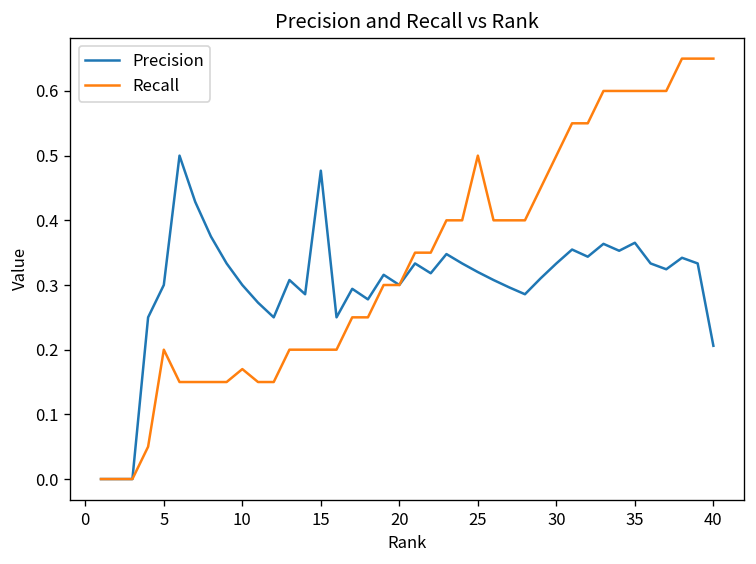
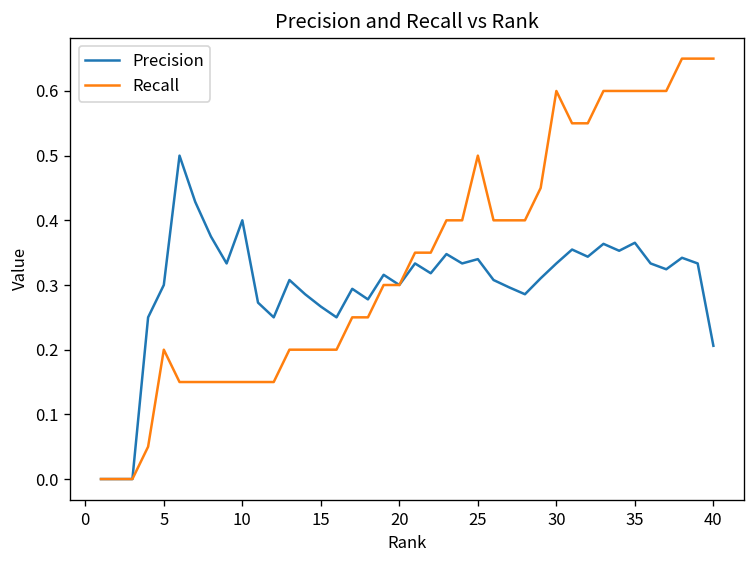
  {
    "Precision": {
      "5": 0.30,
-     "10": 0.3,
-     "15": 0.48,
-     "25": 0.32,
+     "10": 0.4,
+     "15": 0.27,
+     "25": 0.34,
      "30": 0.33,
      "35": 0.37,
      "40": 0.21
    },
    "Recall": {
      "5": 0.20,
-     "10": 0.17,
+     "10": 0.15,
      "15": 0.20,
      "25": 0.50,
-     "30": 0.5,
+     "30": 0.6,
      "35": 0.60,
      "40": 0.65
    }
  }
